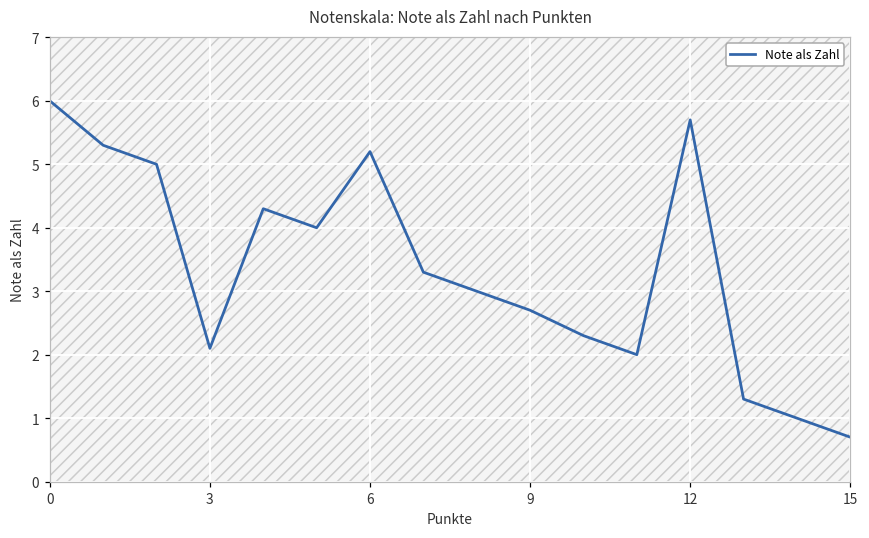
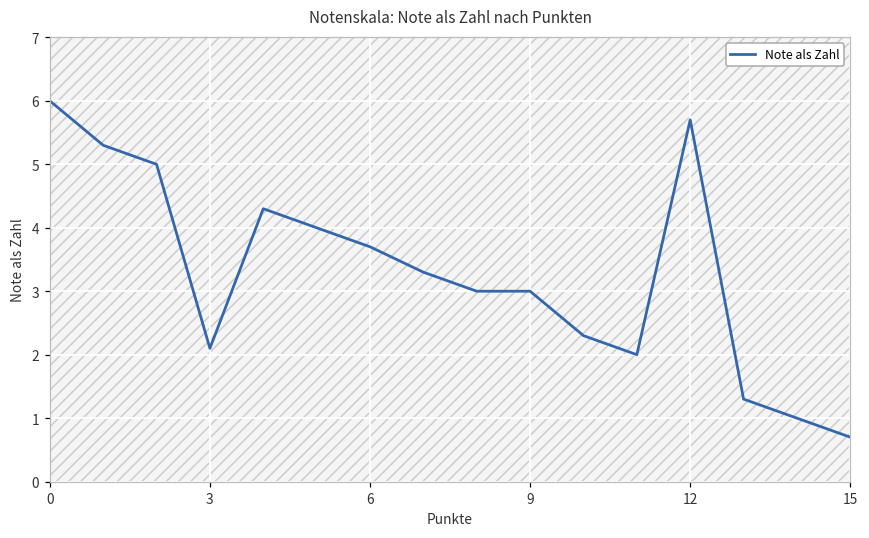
  {
    "0": 6.0,
    "3": 2.1,
-   "6": 5.2,
-   "9": 2.7,
+   "6": 3.7,
+   "9": 3.0,
    "12": 5.7,
    "15": 0.7
  }
